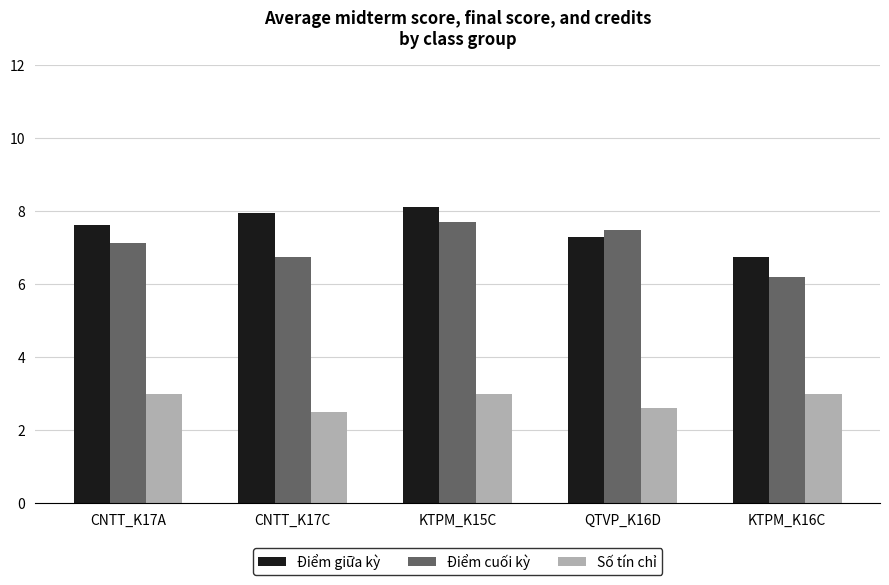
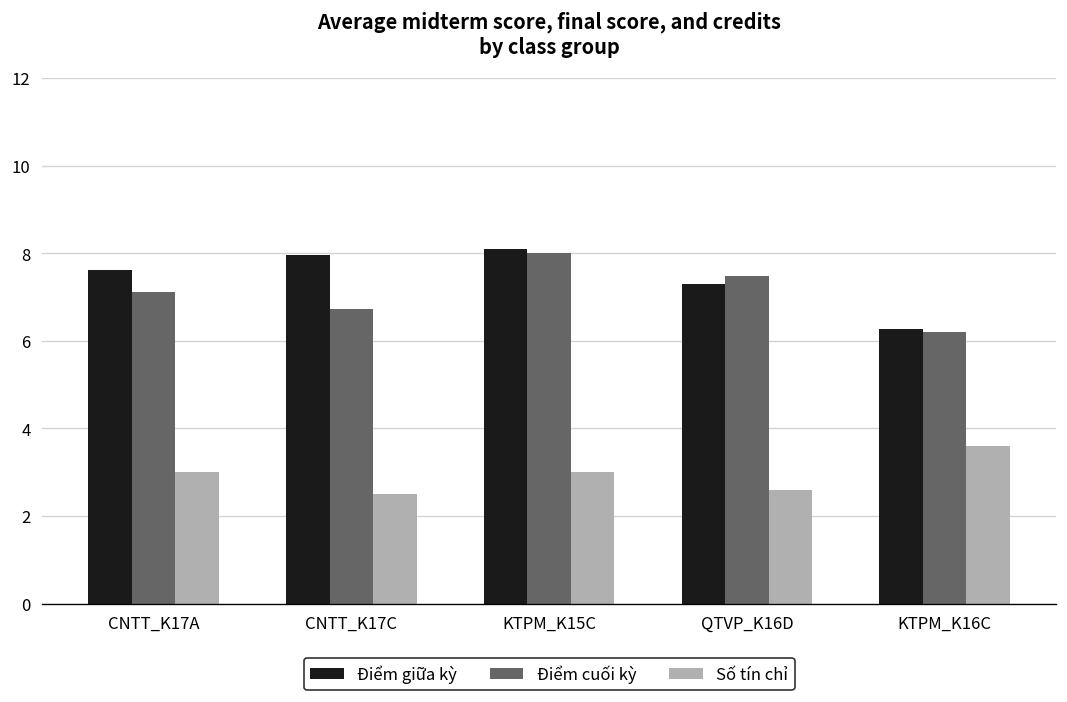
  {
    "Điểm giữa kỳ": {
      "CNTT_K17A": 7.6,
      "CNTT_K17C": 8.0,
      "KTPM_K15C": 8.1,
      "QTVP_K16D": 7.3,
-     "KTPM_K16C": 6.7
+     "KTPM_K16C": 6.3
    },
    "Điểm cuối kỳ": {
      "CNTT_K17A": 7.1,
      "CNTT_K17C": 6.7,
-     "KTPM_K15C": 7.7,
+     "KTPM_K15C": 8.0,
      "QTVP_K16D": 7.5,
      "KTPM_K16C": 6.2
    },
    "Số tín chỉ": {
      "CNTT_K17A": 3.0,
      "CNTT_K17C": 2.5,
      "KTPM_K15C": 3.0,
      "QTVP_K16D": 2.6,
-     "KTPM_K16C": 3.0
+     "KTPM_K16C": 3.6
    }
  }
